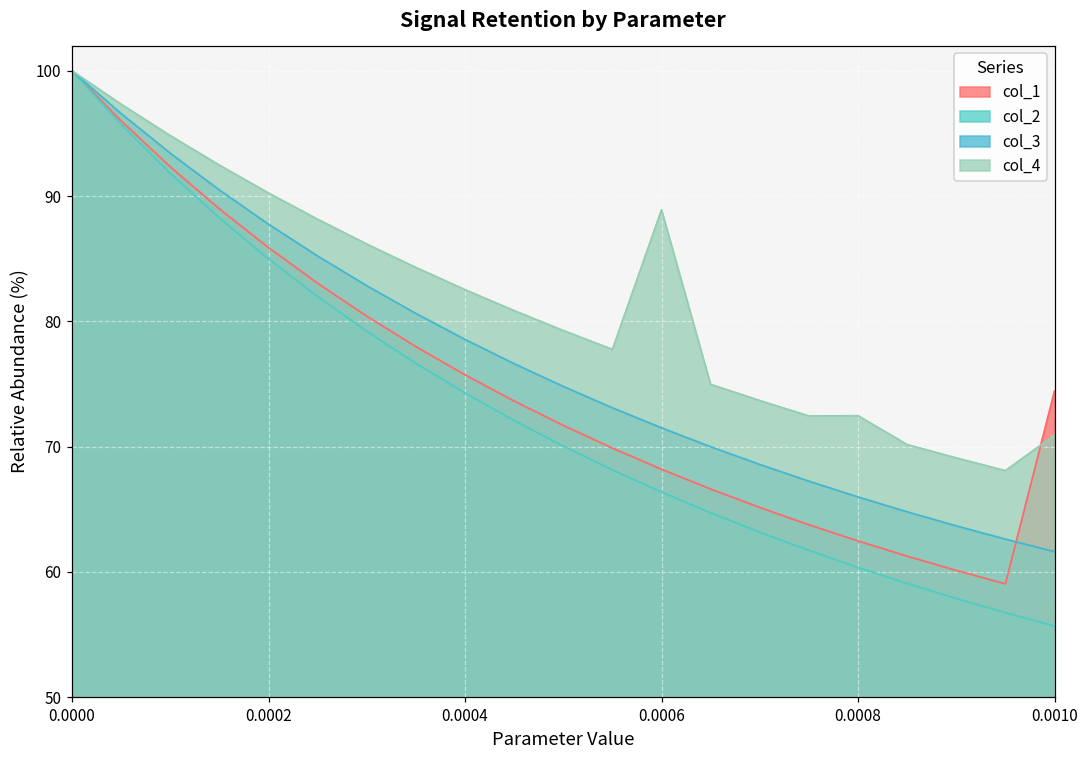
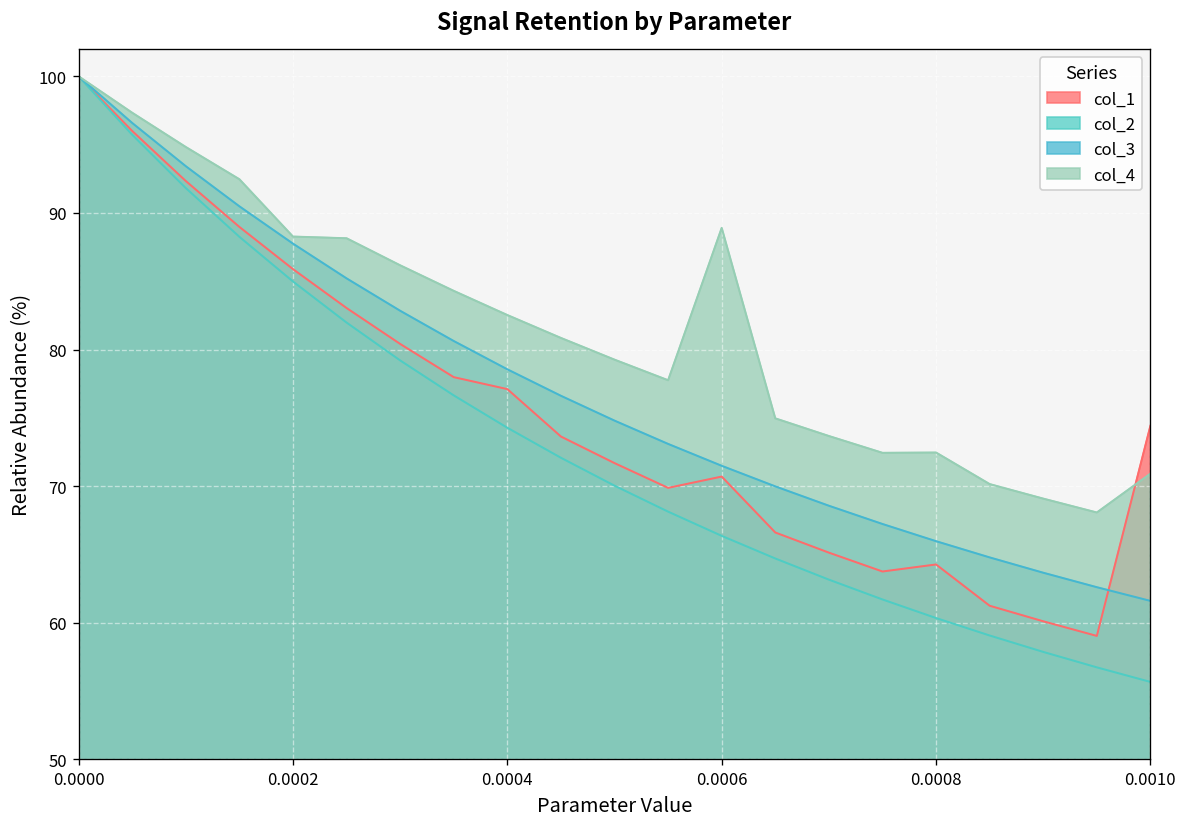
  {
    "col_1": {
      "0.0002": 85.9,
-     "0.0004": 75.7,
-     "0.0006": 68.2,
-     "0.0008": 62.5,
+     "0.0004": 77.1,
+     "0.0006": 70.7,
+     "0.0008": 64.3,
      "0.0010": 74.4
    },
    "col_4": {
-     "0.0002": 90.2,
+     "0.0002": 88.3,
      "0.0004": 82.5,
      "0.0006": 88.9,
      "0.0008": 72.5,
      "0.0010": 70.9
    }
  }
